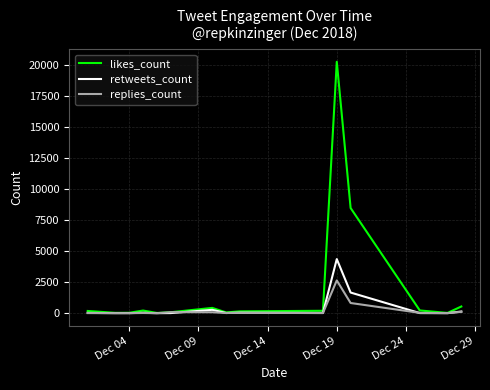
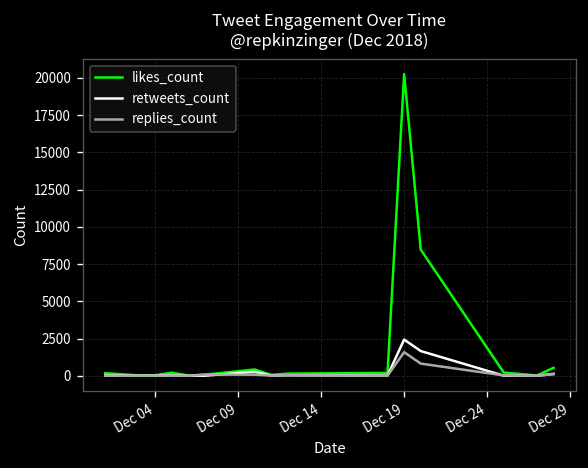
  {
    "likes_count": {
      "Dec 19": 20300
    },
    "retweets_count": {
-     "Dec 19": 4400
+     "Dec 19": 2400
    },
    "replies_count": {
-     "Dec 19": 2600
+     "Dec 19": 1600
    }
  }
